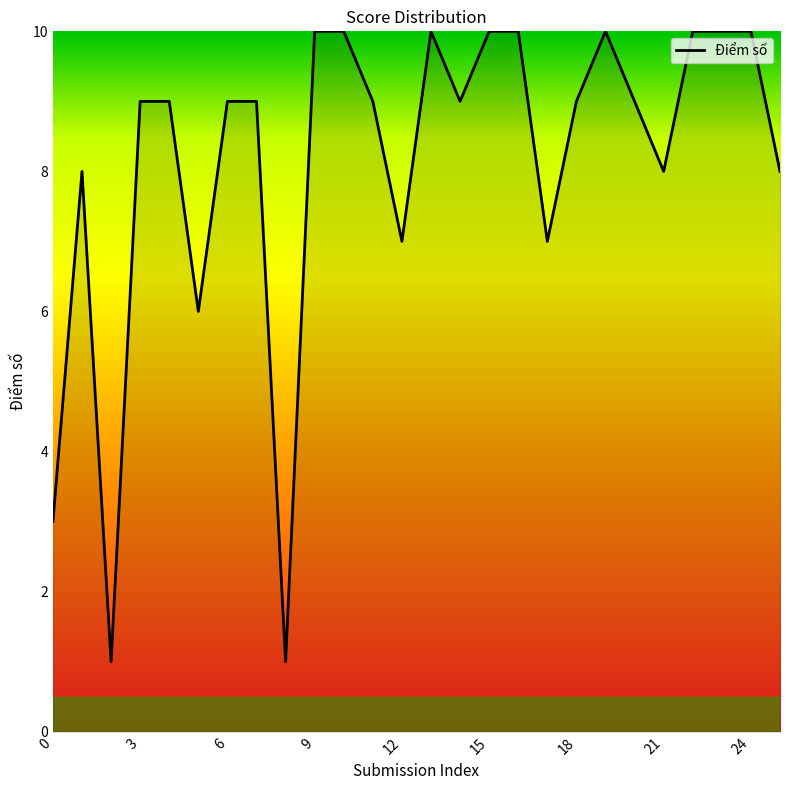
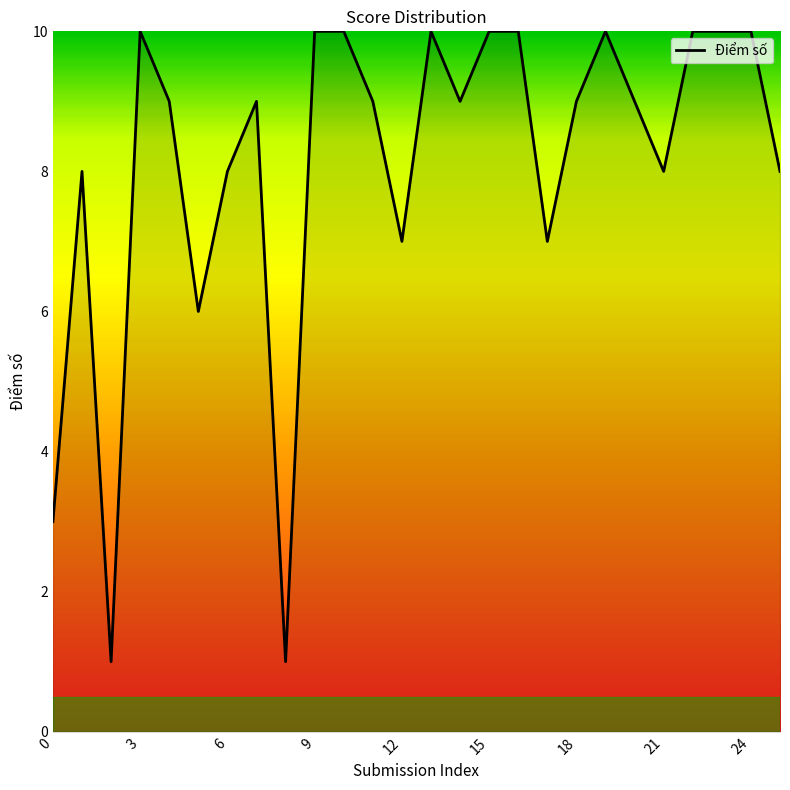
  {
    "0": 3,
-   "3": 9,
-   "6": 9,
+   "3": 10,
+   "6": 8,
    "9": 10,
    "12": 7,
    "15": 10,
    "18": 9,
    "21": 8,
    "24": 10
  }
